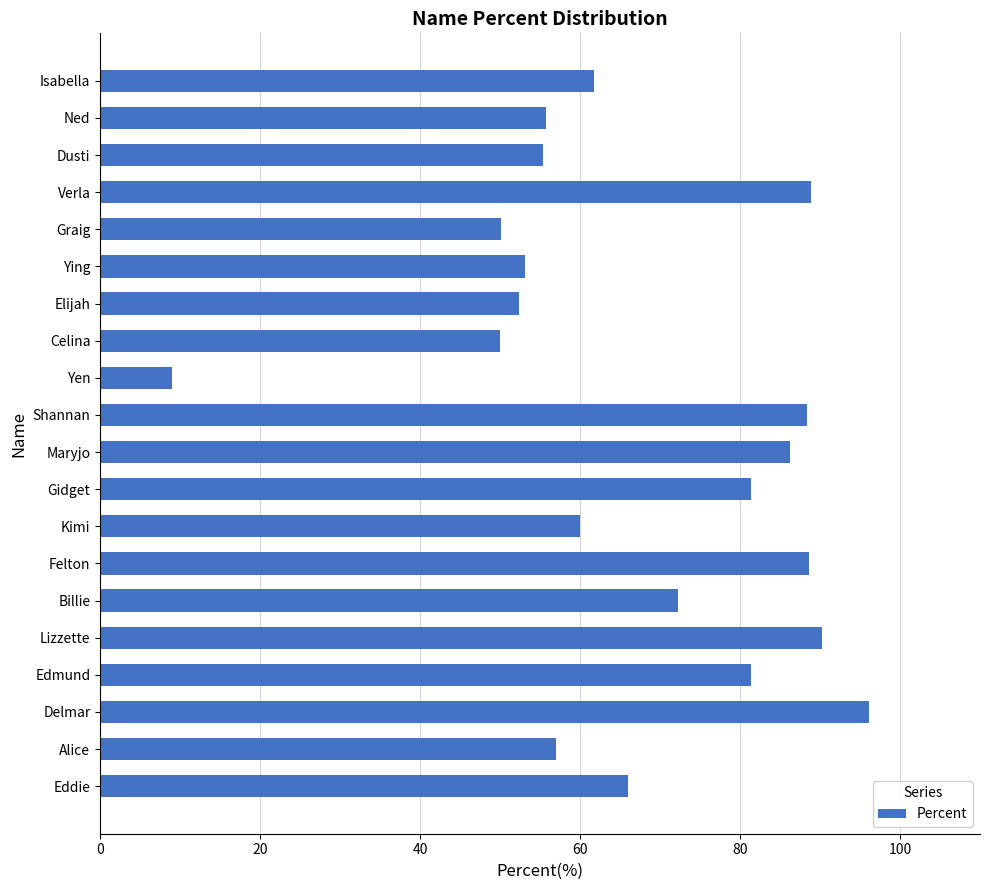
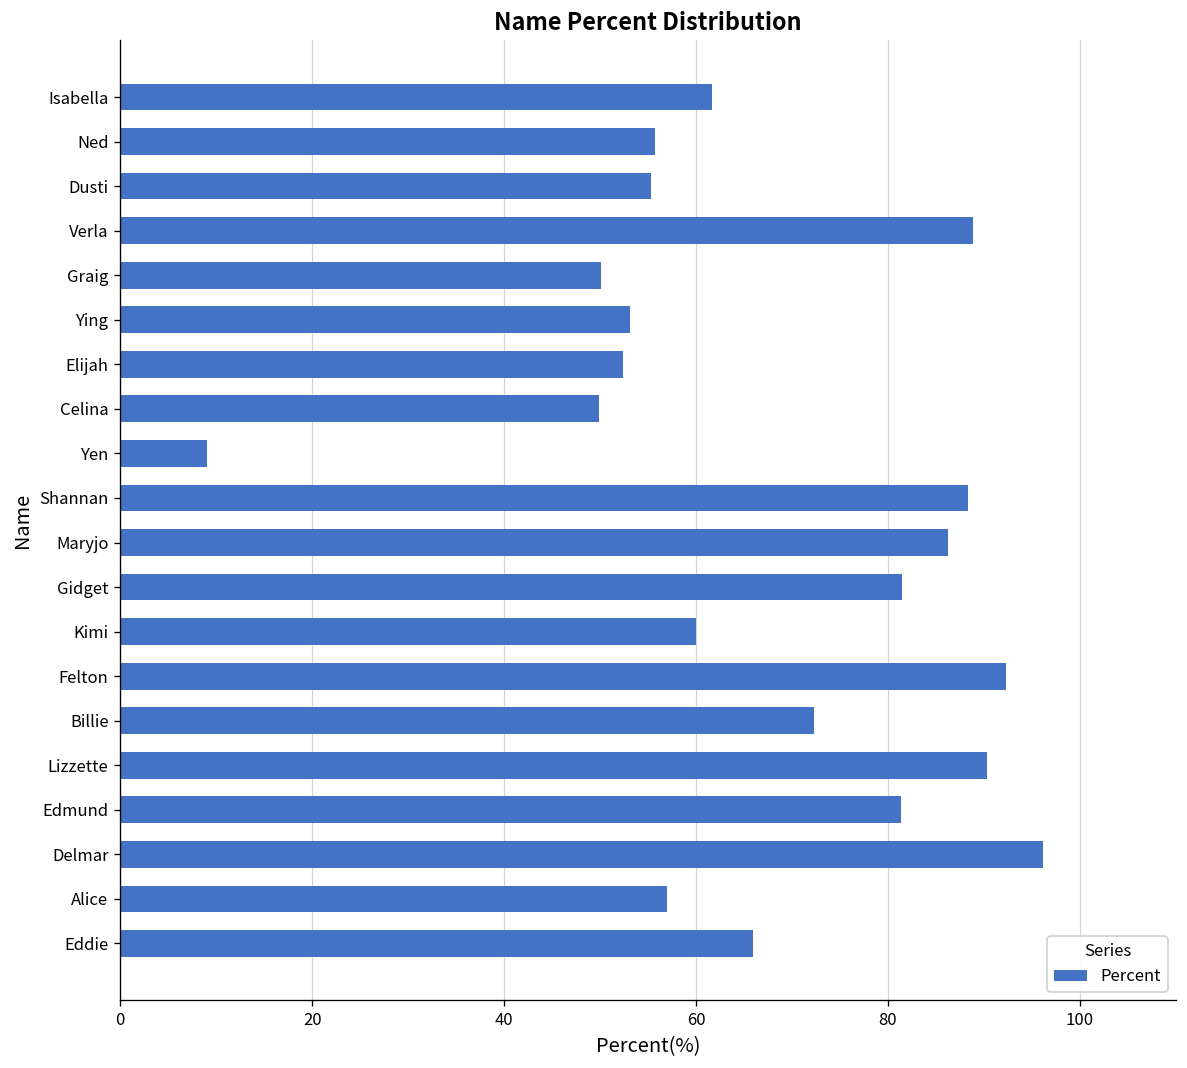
  {
    "Isabella": 62,
    "Ned": 56,
    "Dusti": 55,
    "Verla": 89,
    "Graig": 50,
    "Ying": 53,
    "Elijah": 52,
    "Celina": 50,
    "Yen": 9,
    "Shannan": 88,
    "Maryjo": 86,
    "Gidget": 81,
    "Kimi": 60,
-   "Felton": 89,
+   "Felton": 92,
    "Billie": 72,
    "Lizzette": 90,
    "Edmund": 81,
    "Delmar": 96,
    "Alice": 57,
    "Eddie": 66
  }
